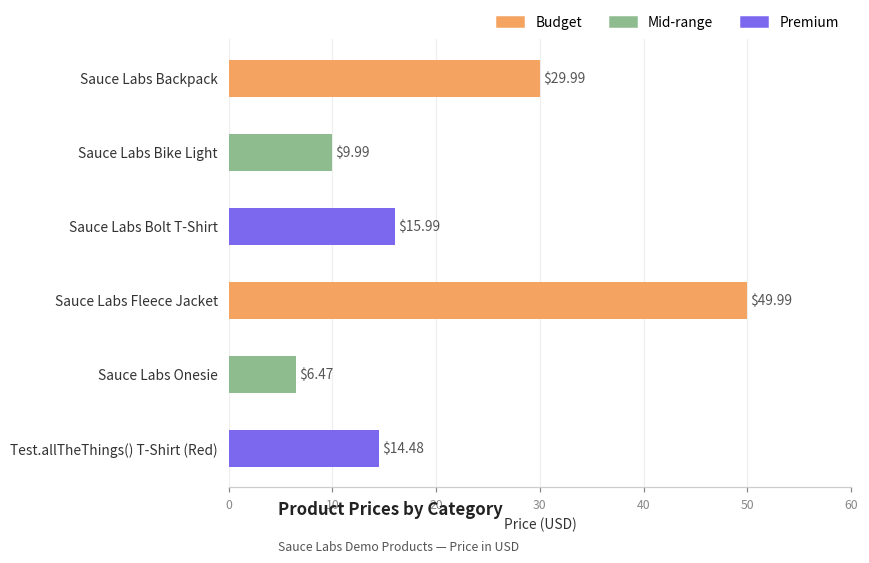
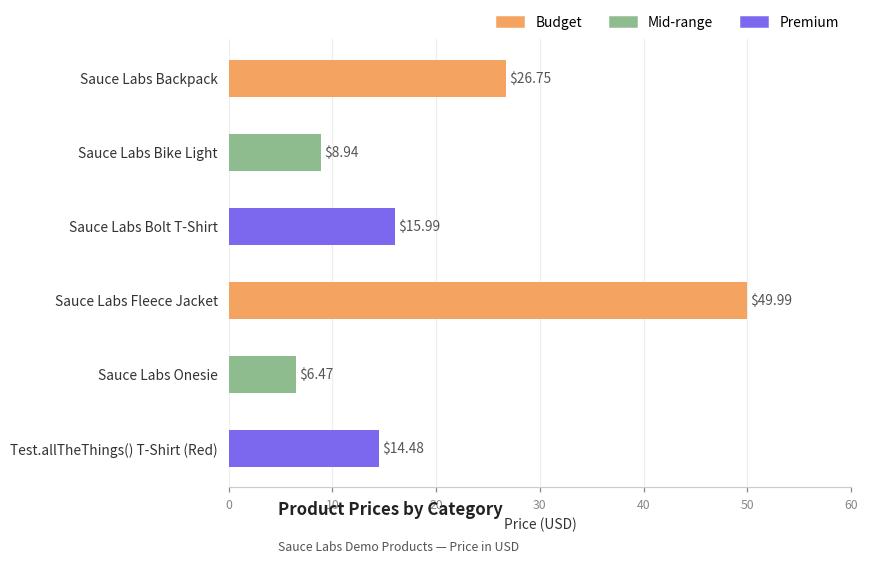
  {
-   "Sauce Labs Backpack": "$29.99",
-   "Sauce Labs Bike Light": "$9.99",
+   "Sauce Labs Backpack": "$26.75",
+   "Sauce Labs Bike Light": "$8.94",
    "Sauce Labs Bolt T-Shirt": "$15.99",
    "Sauce Labs Fleece Jacket": "$49.99",
    "Sauce Labs Onesie": "$6.47",
    "Test.allTheThings() T-Shirt (Red)": "$14.48"
  }
